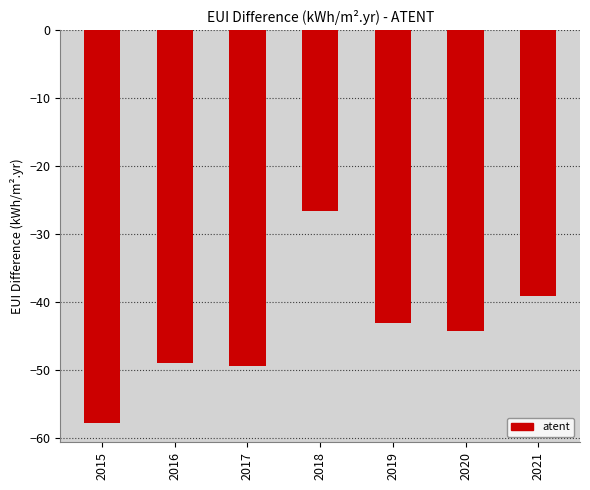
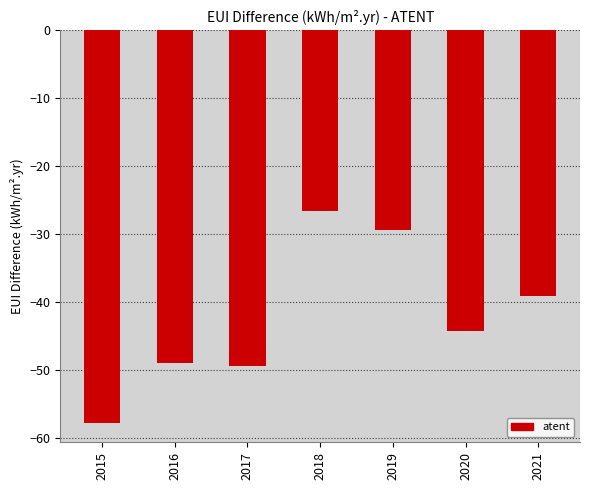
  {
    "2015": -58,
    "2016": -49,
    "2017": -49,
    "2018": -27,
-   "2019": -43,
+   "2019": -29,
    "2020": -44,
    "2021": -39
  }
